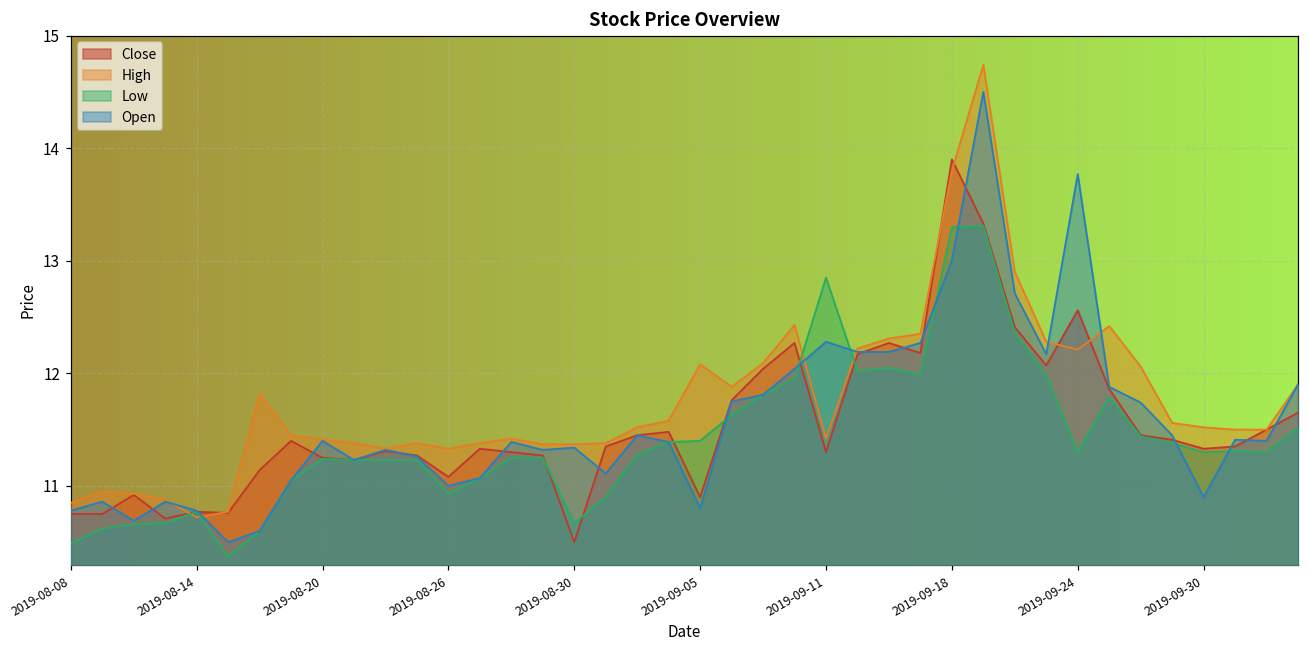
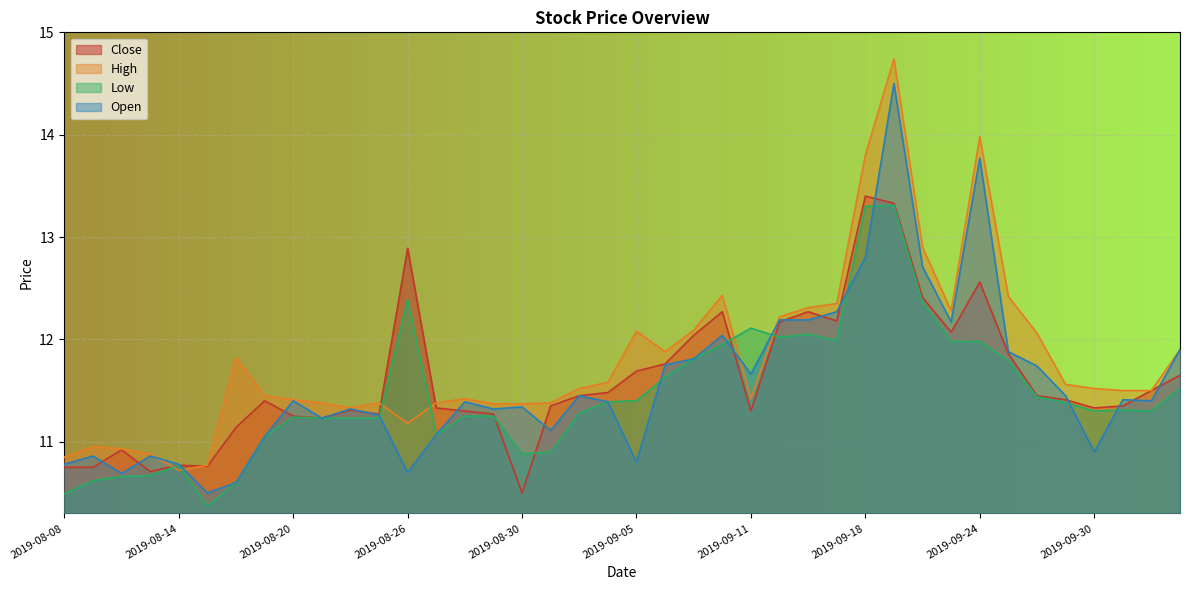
  {
    "Close": {
      "2019-08-08": 10.75,
-     "2019-08-26": 11.08,
+     "2019-08-26": 12.89,
      "2019-08-30": 10.50,
-     "2019-09-05": 10.90,
+     "2019-09-05": 11.69,
      "2019-09-11": 11.30,
-     "2019-09-18": 13.9,
+     "2019-09-18": 13.4,
      "2019-09-24": 12.56,
      "2019-09-30": 11.33
    },
    "High": {
      "2019-08-08": 10.85,
      "2019-08-14": 10.72,
-     "2019-08-26": 11.33,
+     "2019-08-26": 11.18,
      "2019-08-30": 11.37,
      "2019-09-05": 12.08,
      "2019-09-11": 11.42,
      "2019-09-18": 13.80,
-     "2019-09-24": 12.21,
+     "2019-09-24": 13.98,
      "2019-09-30": 11.52
    },
    "Low": {
      "2019-08-08": 10.49,
-     "2019-08-26": 10.93,
-     "2019-08-30": 10.67,
+     "2019-08-26": 12.39,
+     "2019-08-30": 10.88,
      "2019-09-05": 11.40,
-     "2019-09-11": 12.85,
+     "2019-09-11": 12.11,
      "2019-09-18": 13.30,
-     "2019-09-24": 11.30,
+     "2019-09-24": 11.98,
      "2019-09-30": 11.30
    },
    "Open": {
      "2019-08-08": 10.78,
-     "2019-08-26": 11.0,
+     "2019-08-26": 10.7,
      "2019-08-30": 11.34,
      "2019-09-05": 10.80,
-     "2019-09-11": 12.28,
-     "2019-09-18": 13.0,
+     "2019-09-11": 11.66,
+     "2019-09-18": 12.8,
      "2019-09-24": 13.77,
      "2019-09-30": 10.90
    }
  }
